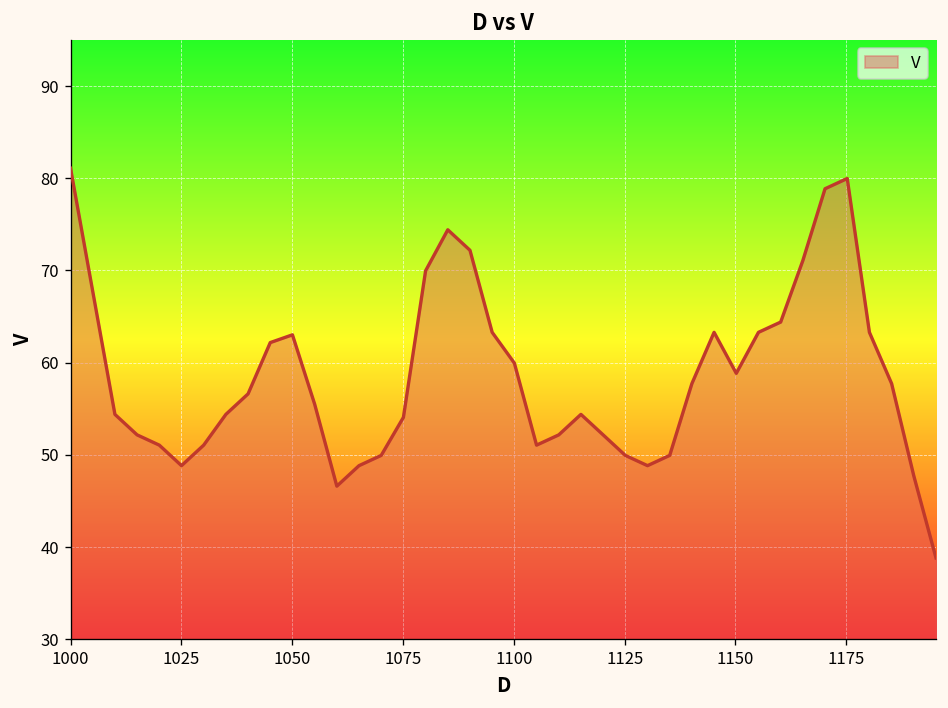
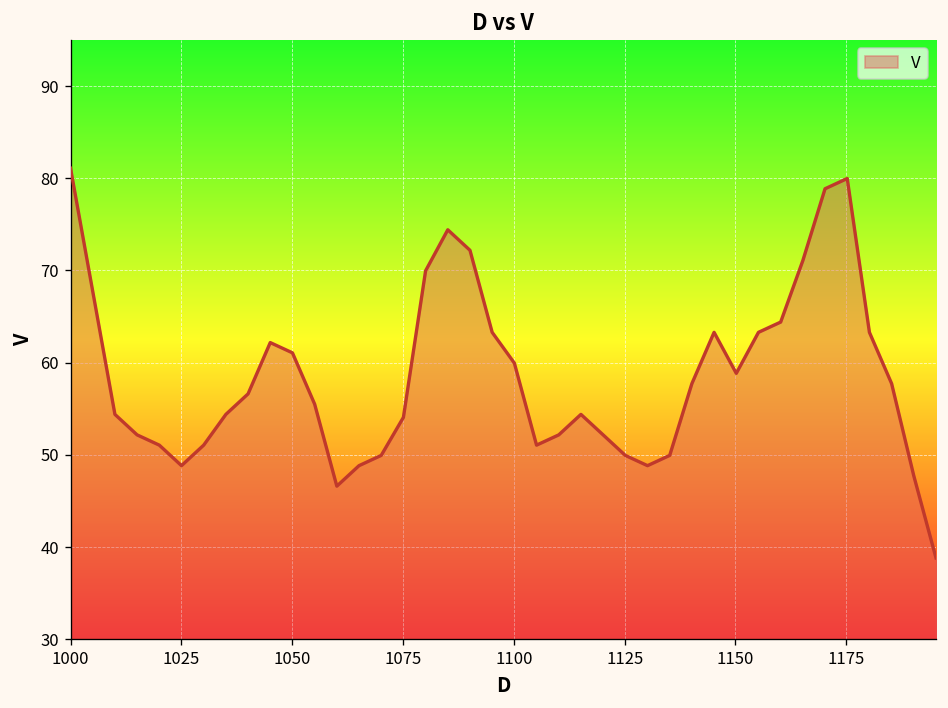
  {
    "1000": 81,
    "1025": 49,
-   "1050": 63,
+   "1050": 61,
    "1075": 54
  }
